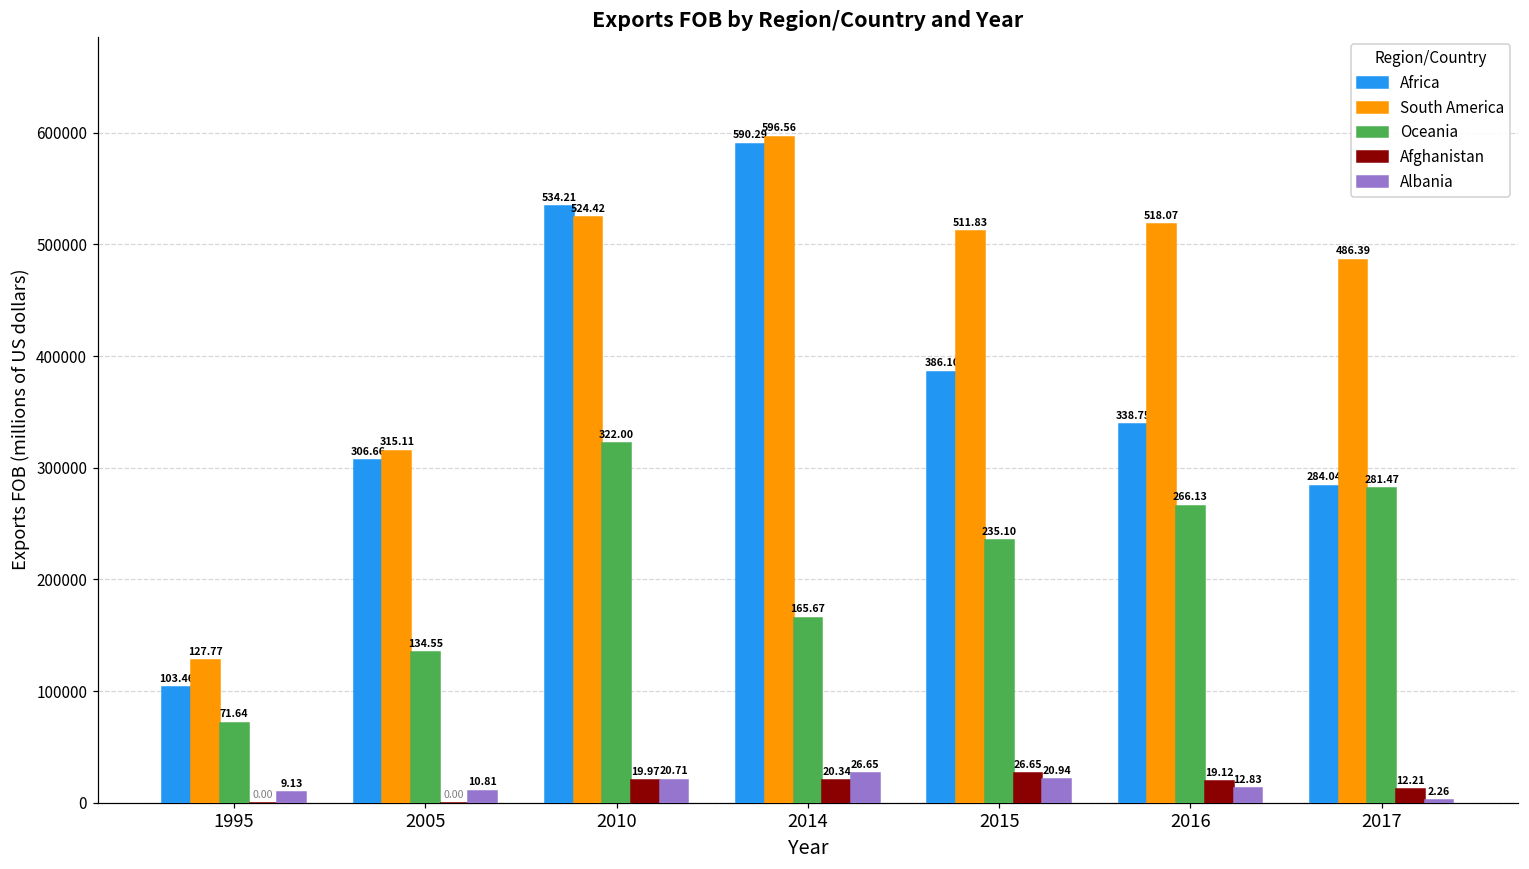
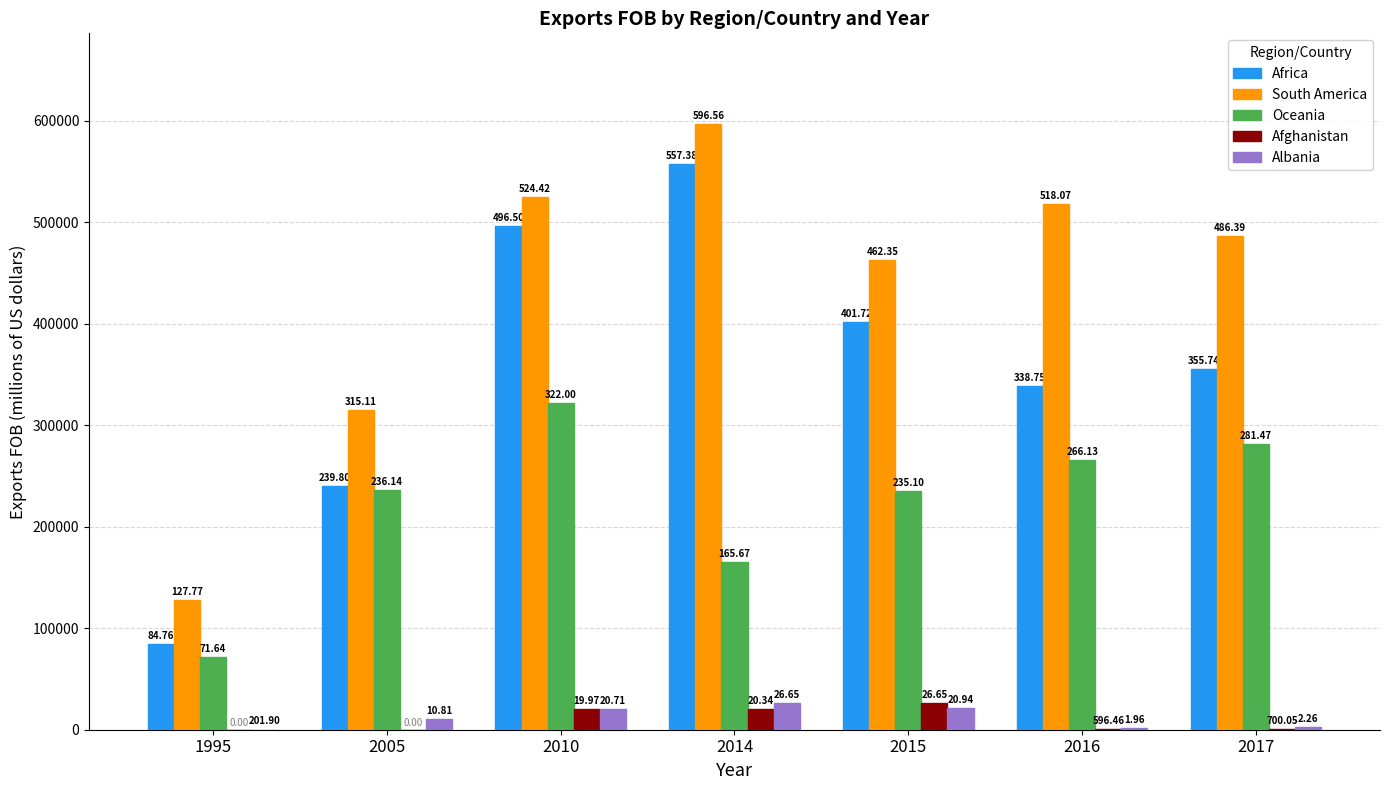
  {
    "Africa": {
-     "1995": 103.46,
-     "2005": 306.66,
-     "2010": 534.21,
-     "2014": 590.29,
-     "2015": 386.10,
-     "2017": 284.04
+     "1995": 84.76,
+     "2005": 239.80,
+     "2010": 496.50,
+     "2014": 557.38,
+     "2015": 401.72,
+     "2017": 355.74
    },
    "South America": {
-     "2015": 511.83
+     "2015": 462.35
    },
    "Oceania": {
-     "2005": 134.55
+     "2005": 236.14
    },
    "Afghanistan": {
      "1995": 0.00,
      "2005": 0.00,
-     "2016": 19.12,
-     "2017": 12.21
+     "2016": 596.46,
+     "2017": 700.05
    },
    "Albania": {
-     "1995": 9.13,
-     "2016": 12.83
+     "1995": 201.90,
+     "2016": 1.96
    }
  }
